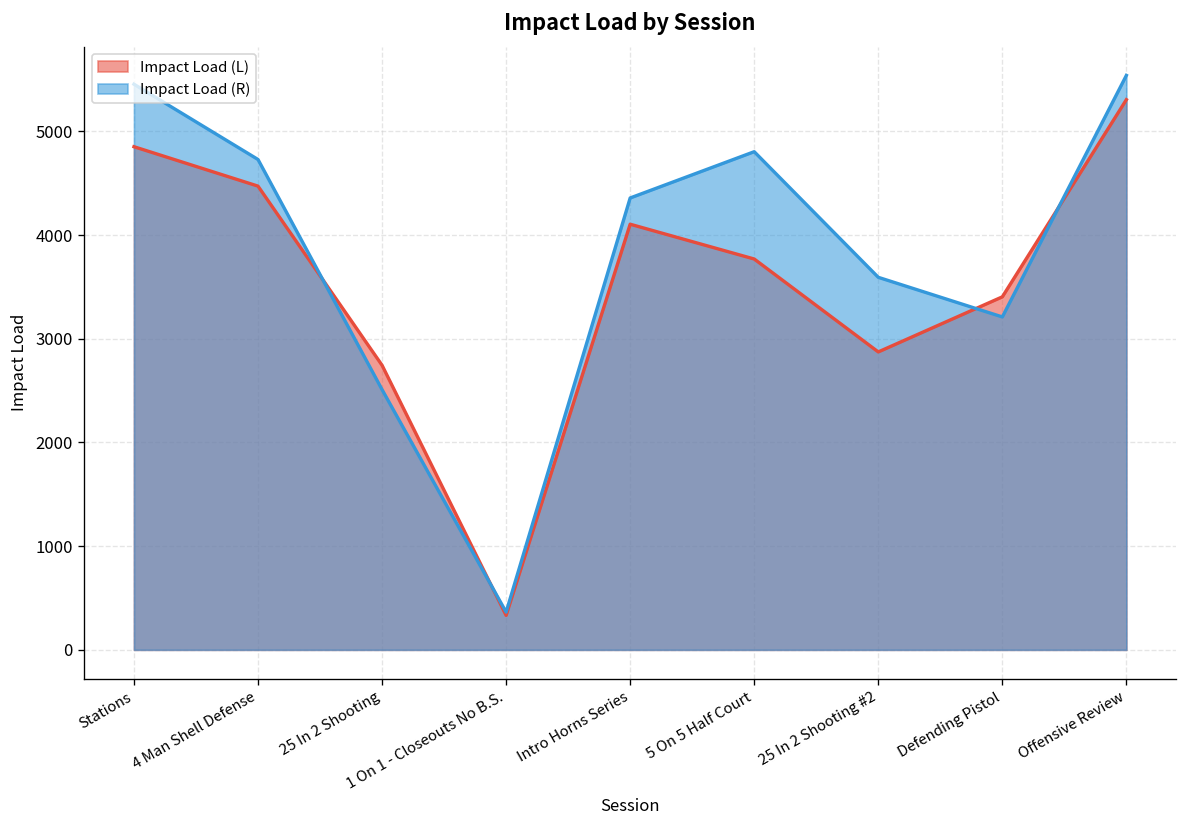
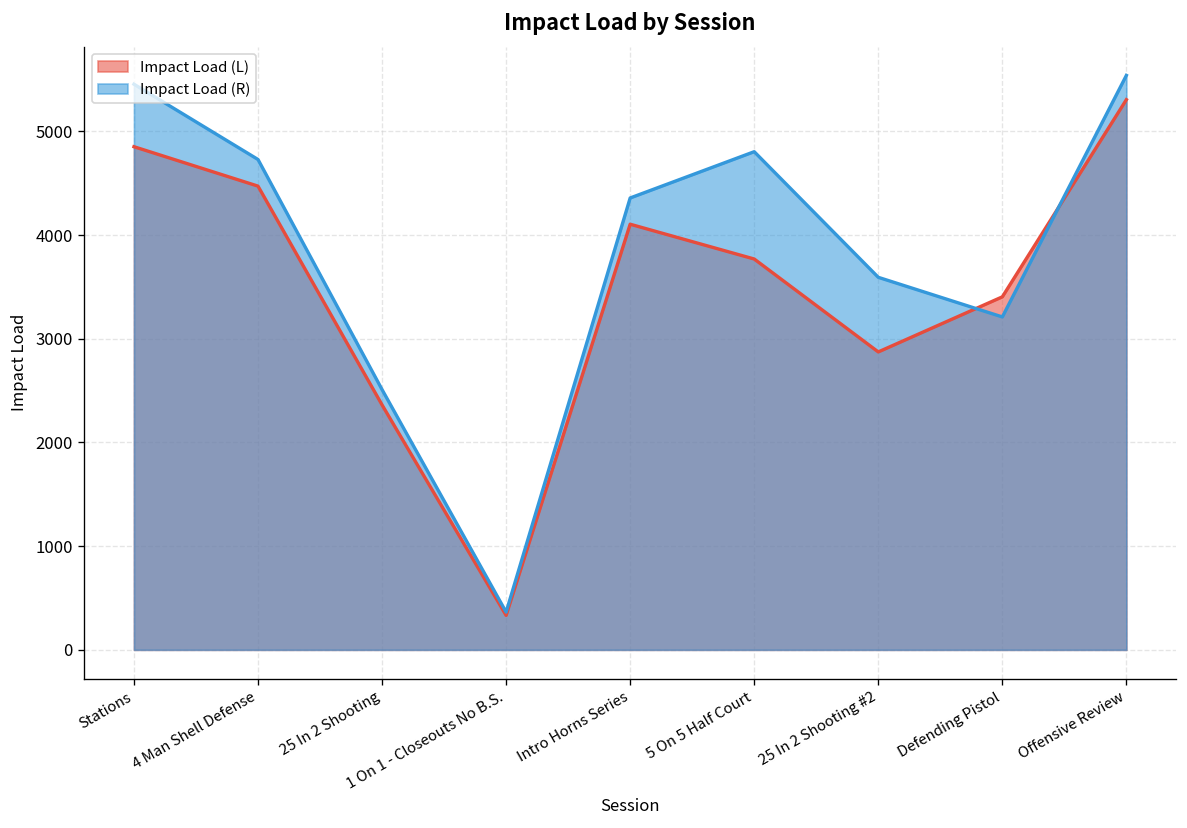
  {
    "Impact Load (L)": {
      "Stations": 4900,
      "4 Man Shell Defense": 4500,
-     "25 In 2 Shooting": 2700,
+     "25 In 2 Shooting": 2400,
      "1 On 1 - Closeouts No B.S.": 300,
      "Intro Horns Series": 4100,
      "5 On 5 Half Court": 3800,
      "25 In 2 Shooting #2": 2900,
      "Defending Pistol": 3400,
      "Offensive Review": 5300
    },
    "Impact Load (R)": {
      "4 Man Shell Defense": 4700,
      "25 In 2 Shooting": 2500,
      "1 On 1 - Closeouts No B.S.": 400,
      "Intro Horns Series": 4400,
      "5 On 5 Half Court": 4800,
      "25 In 2 Shooting #2": 3600,
      "Defending Pistol": 3200,
      "Offensive Review": 5500
    }
  }
